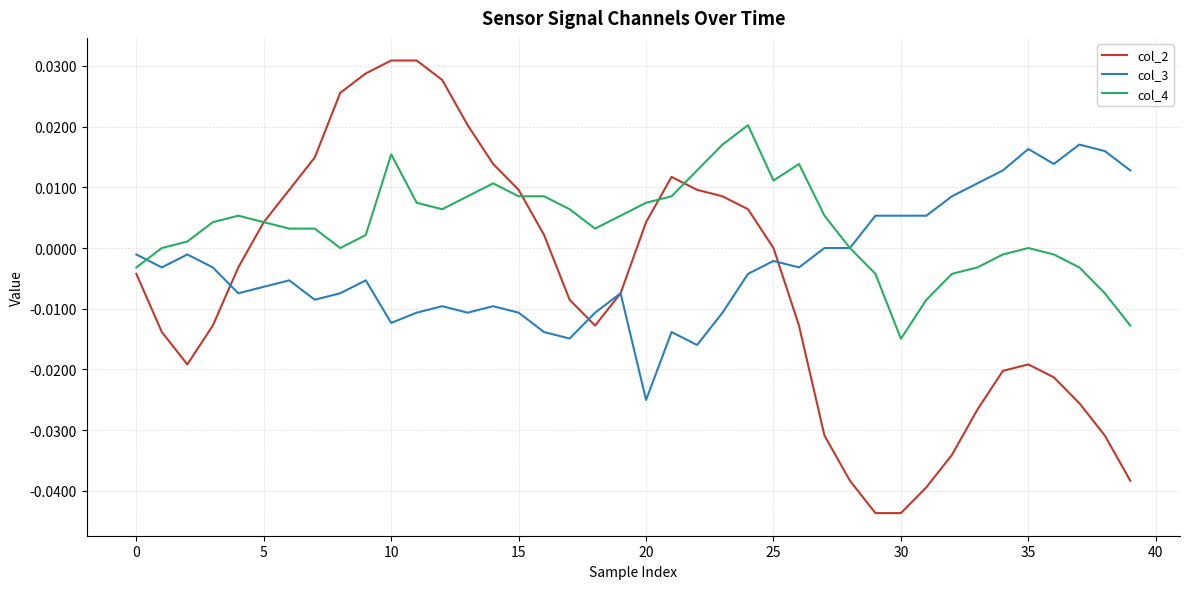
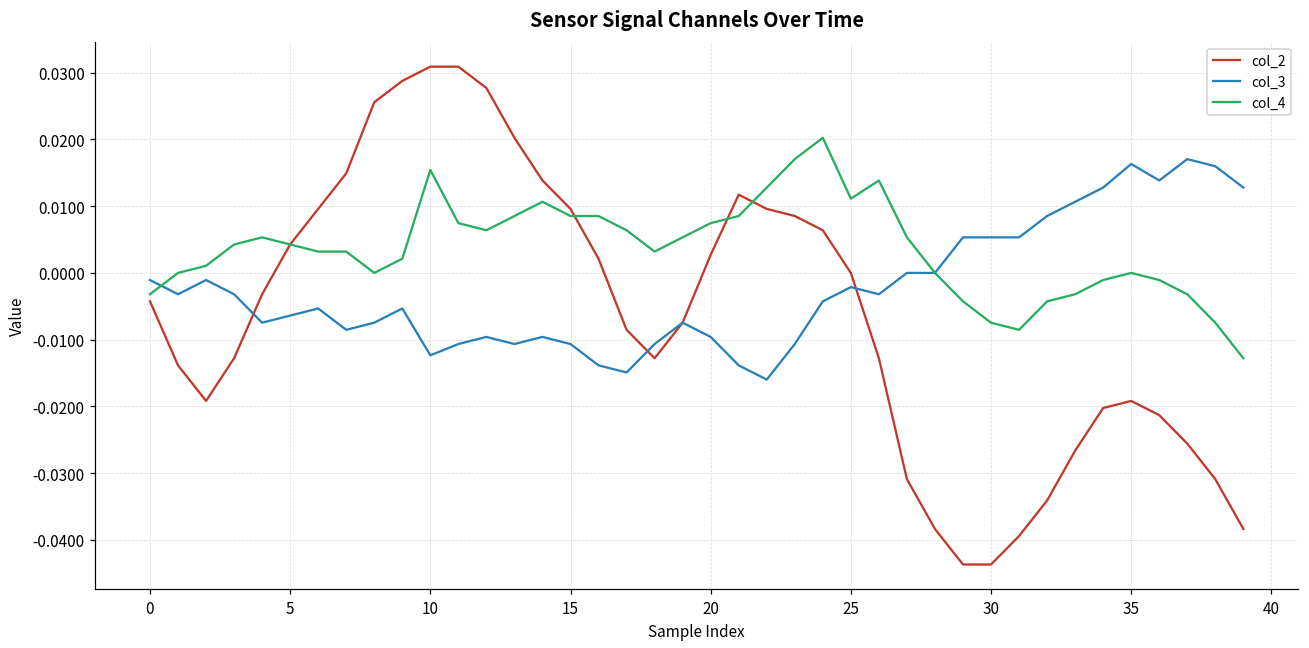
  {
    "col_2": {
      "0": -0.004,
      "10": 0.031,
      "15": 0.010,
-     "20": 0.004,
+     "20": 0.003,
      "25": 0.000,
      "30": -0.044,
      "35": -0.019
    },
    "col_3": {
      "0": -0.001,
      "5": -0.006,
      "10": -0.012,
      "15": -0.011,
-     "20": -0.025,
+     "20": -0.010,
      "25": -0.002,
      "30": 0.005,
      "35": 0.016
    },
    "col_4": {
      "0": -0.003,
      "10": 0.015,
      "15": 0.009,
      "20": 0.007,
      "25": 0.011,
-     "30": -0.015,
+     "30": -0.007,
      "35": 0.000
    }
  }
